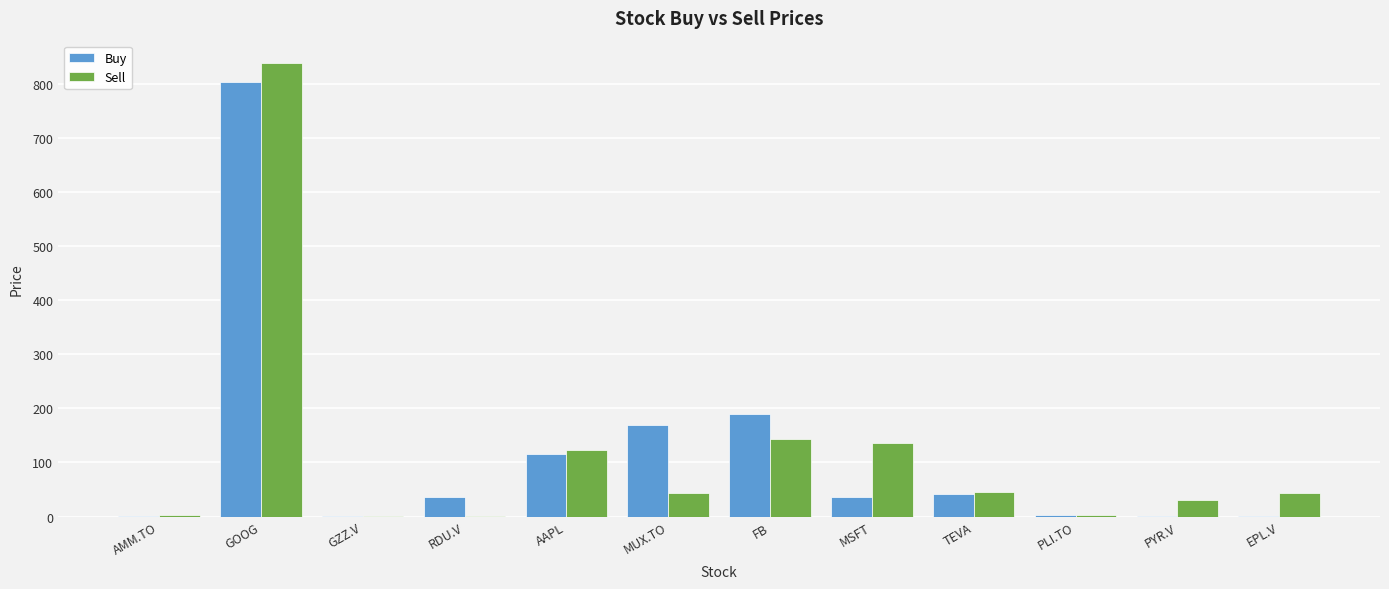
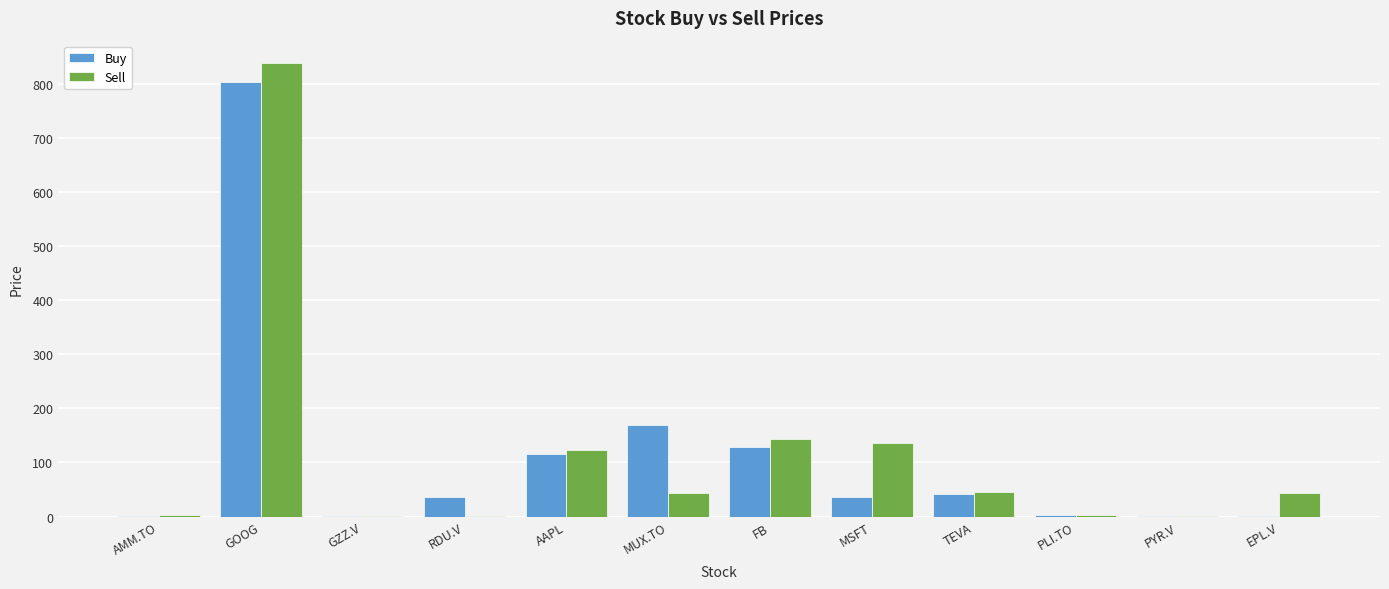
  {
    "Buy": {
      "GOOG": 800,
      "RDU.V": 40,
      "AAPL": 120,
      "MUX.TO": 170,
-     "FB": 190,
+     "FB": 130,
      "MSFT": 40,
      "TEVA": 40
    },
    "Sell": {
      "GOOG": 840,
      "AAPL": 120,
      "MUX.TO": 40,
      "FB": 140,
      "MSFT": 140,
      "TEVA": 50,
-     "PYR.V": 30,
+     "PYR.V": 0,
      "EPL.V": 40
    }
  }
